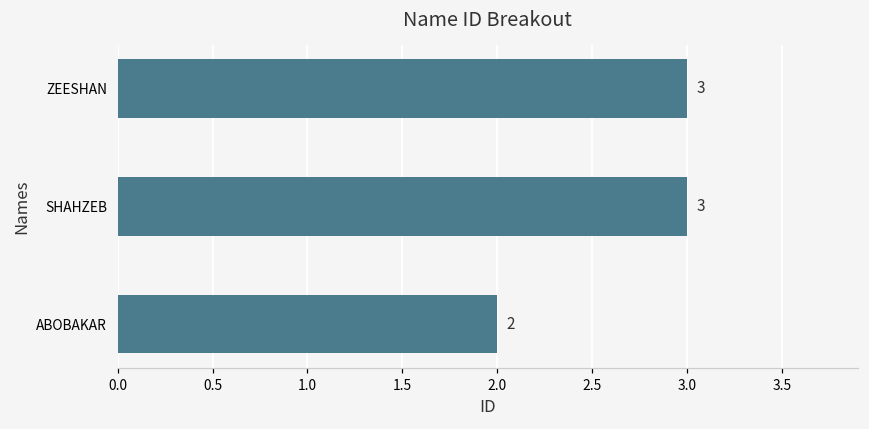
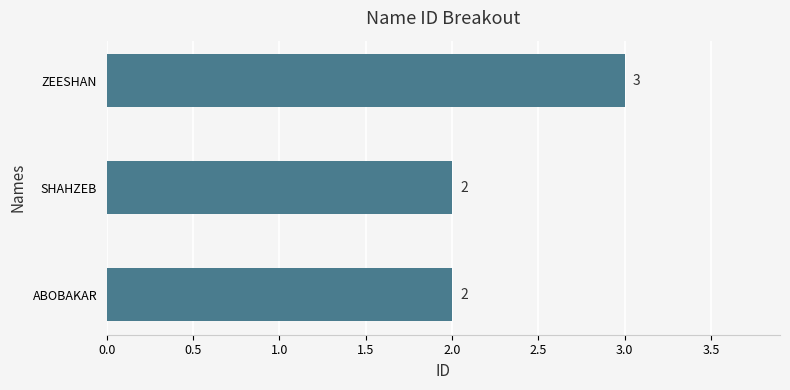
  {
    "ZEESHAN": 3,
-   "SHAHZEB": 3,
+   "SHAHZEB": 2,
    "ABOBAKAR": 2
  }
